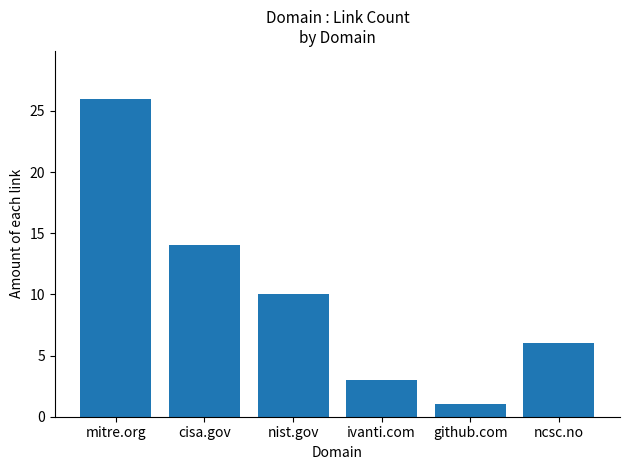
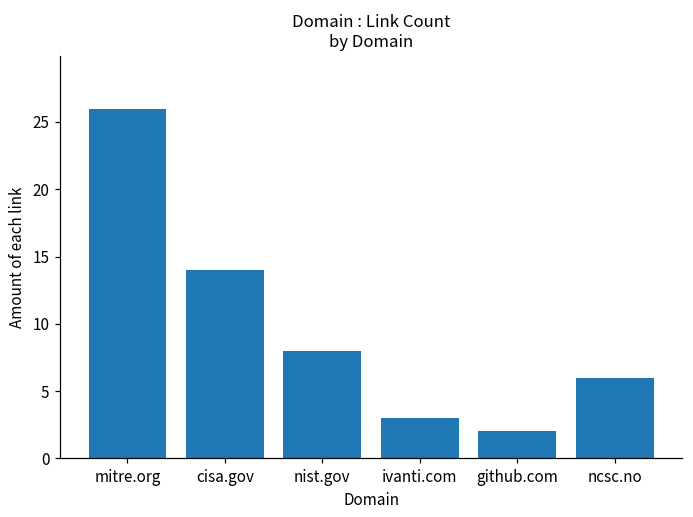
  {
    "mitre.org": 26,
    "cisa.gov": 14,
-   "nist.gov": 10,
+   "nist.gov": 8,
    "ivanti.com": 3,
-   "github.com": 1,
+   "github.com": 2,
    "ncsc.no": 6
  }
